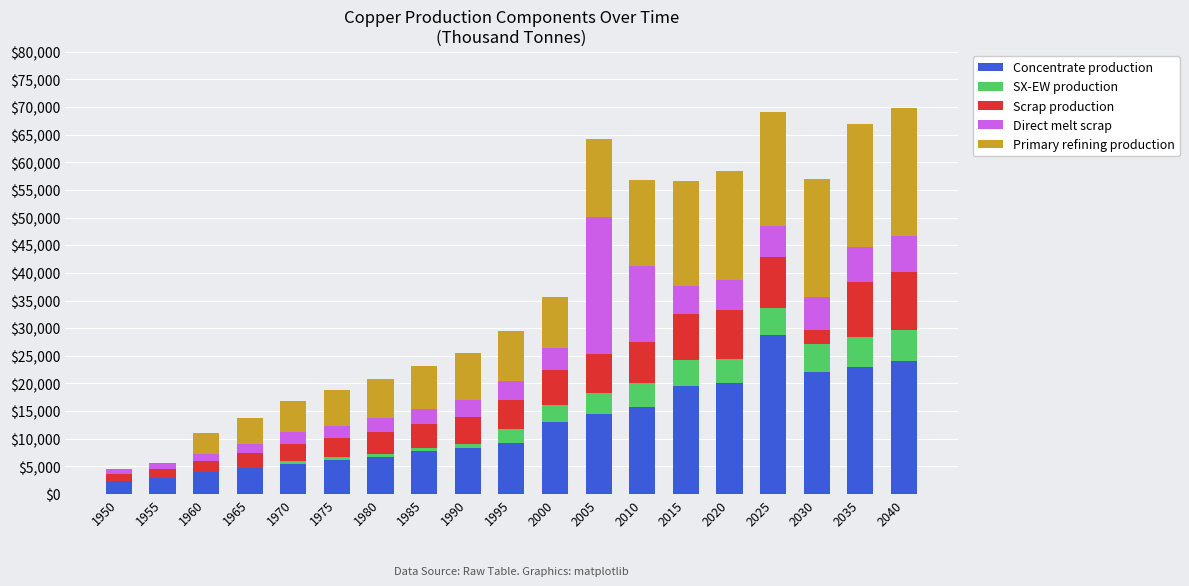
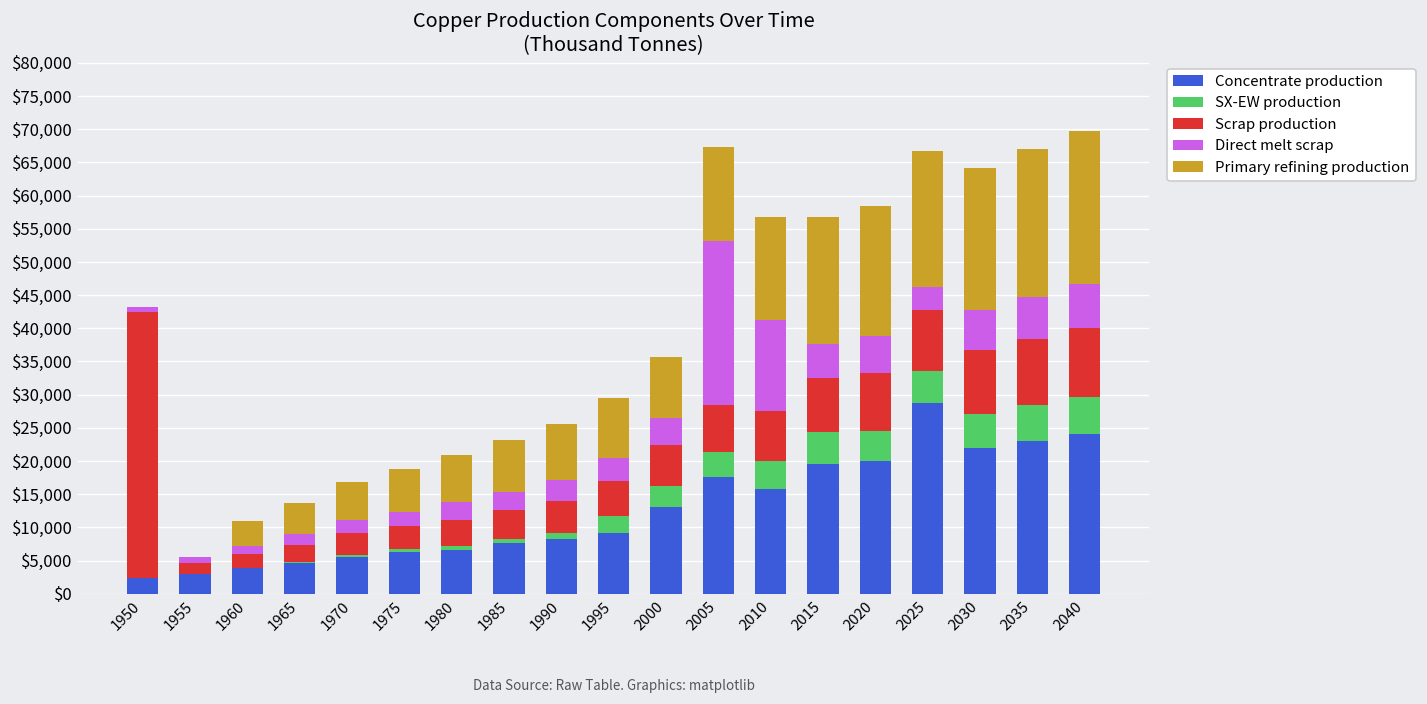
  {
    "Concentrate production": {
      "1950": "$2,000",
      "1955": "$3,000",
      "1960": "$4,000",
      "1965": "$5,000",
      "1970": "$5,000",
      "1975": "$6,000",
      "1980": "$7,000",
      "1985": "$8,000",
      "1990": "$8,000",
      "1995": "$9,000",
      "2000": "$13,000",
-     "2005": "$15,000",
+     "2005": "$18,000",
      "2010": "$16,000",
      "2015": "$20,000",
      "2020": "$20,000",
      "2025": "$29,000",
      "2030": "$22,000",
      "2035": "$23,000",
      "2040": "$24,000"
    },
    "SX-EW production": {
      "1950": "$0",
      "1955": "$0",
      "1960": "$0",
      "1975": "$0",
      "1980": "$1,000",
      "1985": "$1,000",
      "1990": "$1,000",
      "1995": "$2,000",
      "2000": "$3,000",
      "2005": "$4,000",
      "2010": "$4,000",
      "2015": "$5,000",
      "2020": "$5,000",
      "2025": "$5,000",
      "2030": "$5,000",
      "2035": "$5,000",
      "2040": "$6,000"
    },
    "Scrap production": {
-     "1950": "$1,000",
+     "1950": "$40,000",
      "1955": "$2,000",
      "1960": "$2,000",
      "1965": "$3,000",
      "1970": "$3,000",
      "1975": "$3,000",
      "1980": "$4,000",
      "1985": "$4,000",
      "1990": "$5,000",
      "1995": "$5,000",
      "2000": "$6,000",
      "2005": "$7,000",
      "2010": "$8,000",
      "2015": "$8,000",
      "2020": "$9,000",
      "2025": "$9,000",
-     "2030": "$3,000",
+     "2030": "$10,000",
      "2035": "$10,000",
      "2040": "$10,000"
    },
    "Direct melt scrap": {
      "1950": "$1,000",
      "1955": "$1,000",
      "1960": "$1,000",
      "1965": "$2,000",
      "1970": "$2,000",
      "1975": "$2,000",
      "1980": "$3,000",
      "1985": "$3,000",
      "1990": "$3,000",
      "1995": "$3,000",
      "2000": "$4,000",
      "2005": "$25,000",
      "2010": "$14,000",
      "2015": "$5,000",
      "2020": "$6,000",
-     "2025": "$6,000",
+     "2025": "$3,000",
      "2030": "$6,000",
      "2035": "$6,000",
      "2040": "$7,000"
    },
    "Primary refining production": {
      "1950": "$0",
      "1955": "$0",
      "1960": "$4,000",
      "1965": "$5,000",
      "1970": "$6,000",
      "1975": "$7,000",
      "1980": "$7,000",
      "1985": "$8,000",
      "1990": "$8,000",
      "1995": "$9,000",
      "2000": "$9,000",
      "2005": "$14,000",
      "2010": "$16,000",
      "2015": "$19,000",
      "2020": "$20,000",
      "2025": "$21,000",
      "2030": "$21,000",
      "2035": "$22,000",
      "2040": "$23,000"
    }
  }
